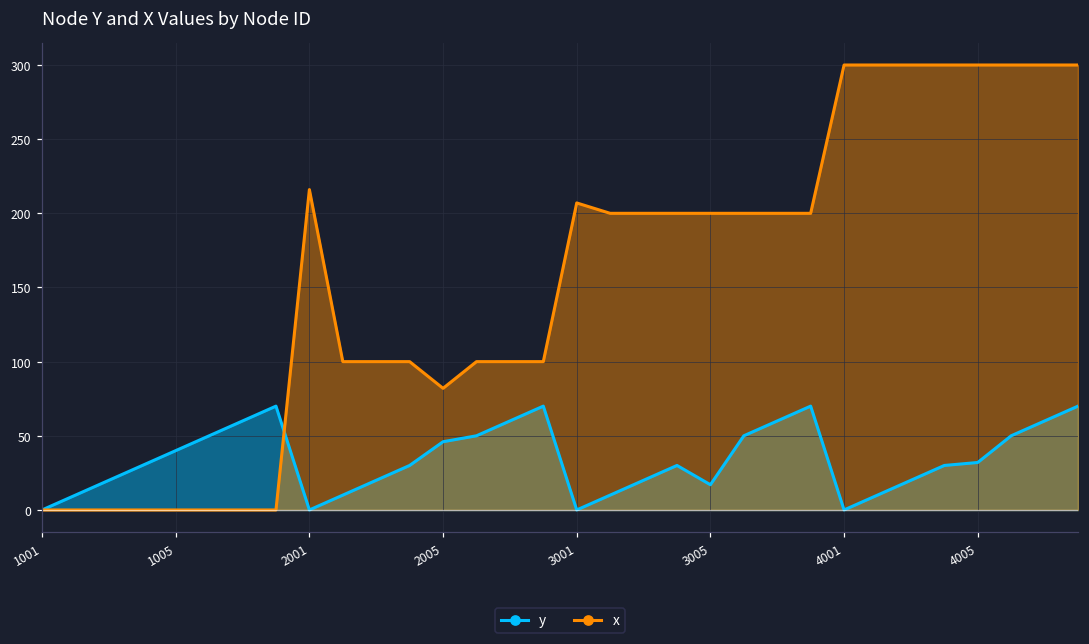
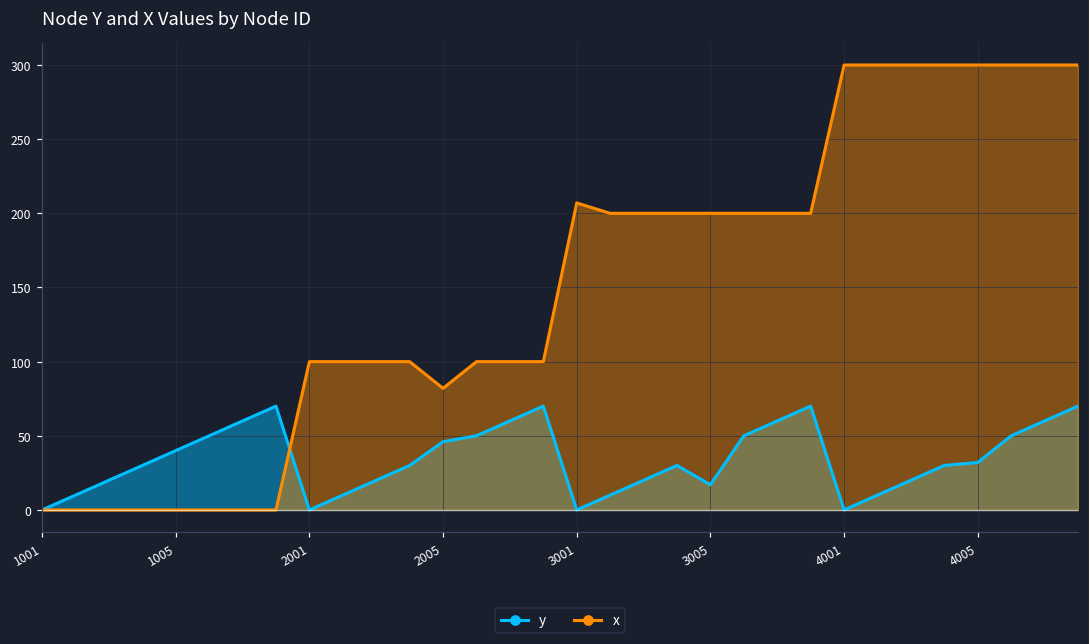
  {
    "y": {
      "1005": 40,
      "2001": 0,
      "2005": 46,
      "3001": 0,
      "3005": 17,
      "4001": 0,
      "4005": 32
    },
    "x": {
      "1005": 0,
-     "2001": 216,
+     "2001": 100,
      "2005": 82,
      "3001": 207,
      "3005": 200,
      "4001": 300,
      "4005": 300
    }
  }
